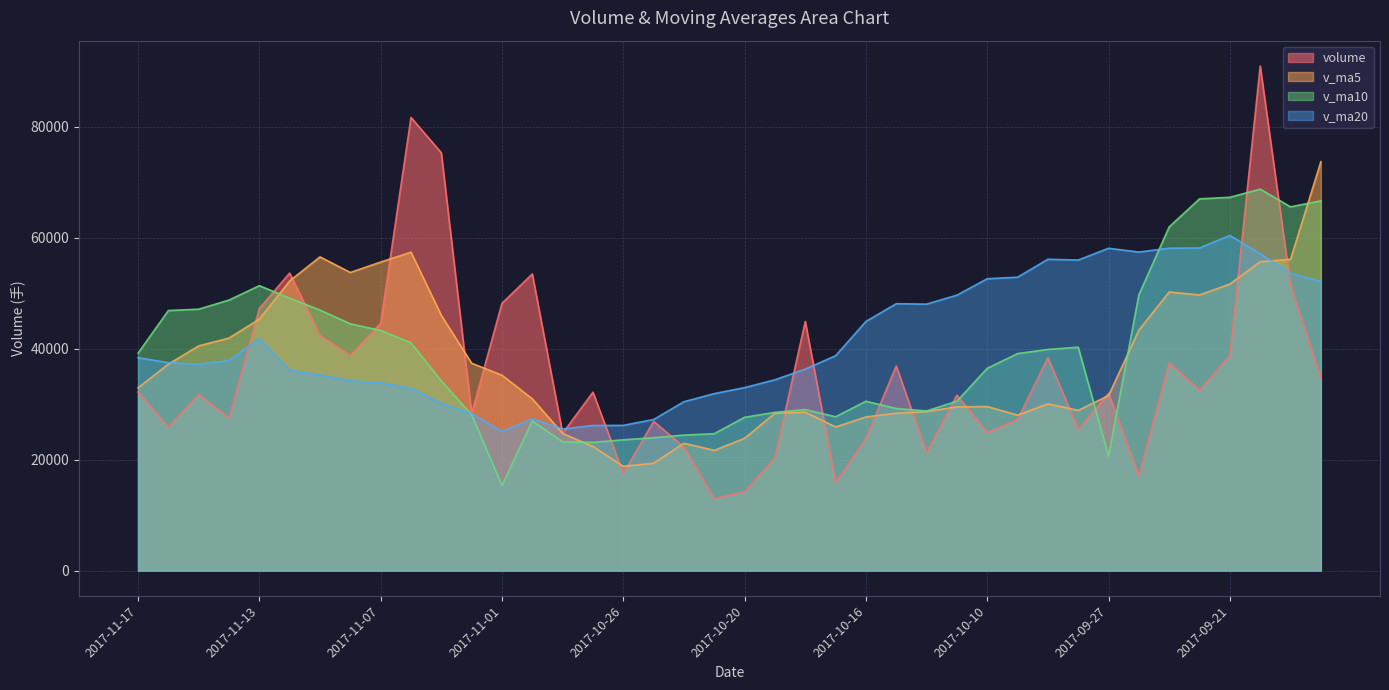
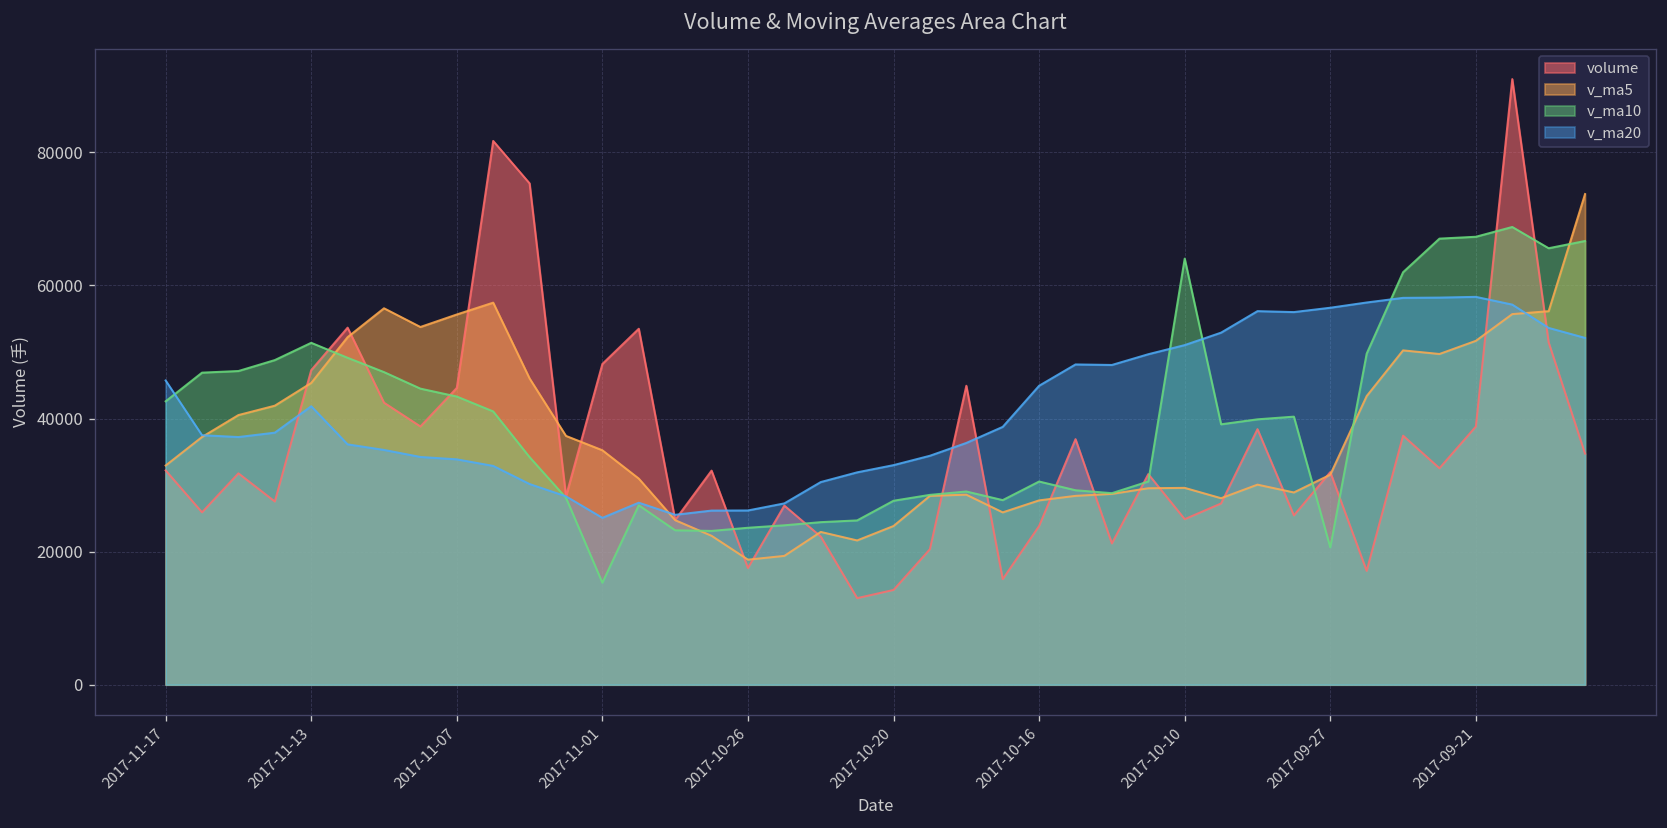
  {
    "v_ma10": {
-     "2017-11-17": 39000,
+     "2017-11-17": 43000,
      "2017-11-13": 51000,
      "2017-11-07": 43000,
      "2017-11-01": 15000,
      "2017-10-26": 24000,
      "2017-10-20": 28000,
      "2017-10-16": 31000,
-     "2017-10-10": 36000,
+     "2017-10-10": 64000,
      "2017-09-27": 21000,
      "2017-09-21": 67000
    },
    "v_ma20": {
-     "2017-11-17": 38000,
+     "2017-11-17": 46000,
      "2017-11-13": 42000,
      "2017-11-07": 34000,
      "2017-11-01": 25000,
      "2017-10-26": 26000,
      "2017-10-20": 33000,
      "2017-10-16": 45000,
-     "2017-10-10": 53000,
-     "2017-09-27": 58000,
-     "2017-09-21": 60000
+     "2017-10-10": 51000,
+     "2017-09-27": 57000,
+     "2017-09-21": 58000
    }
  }
